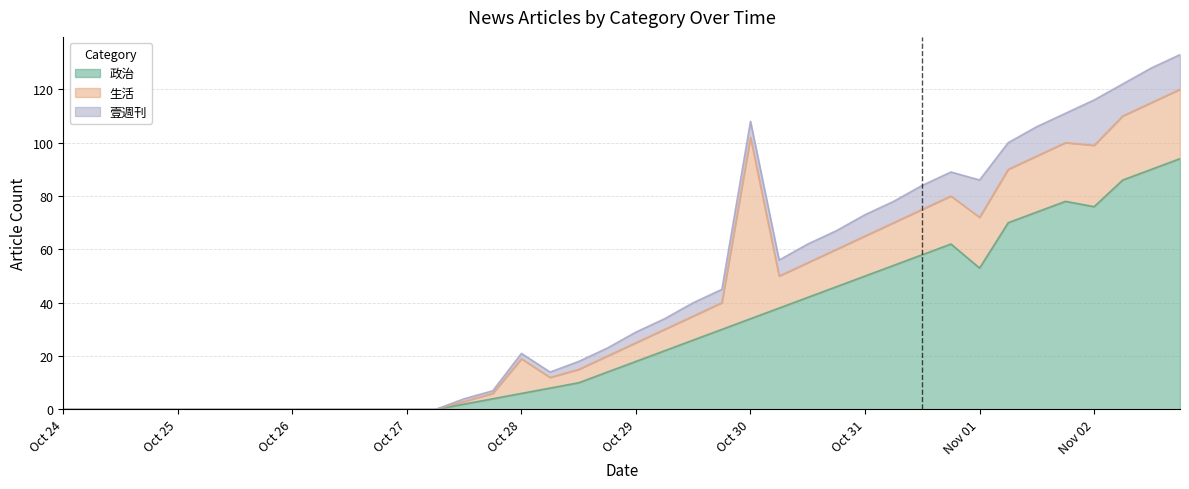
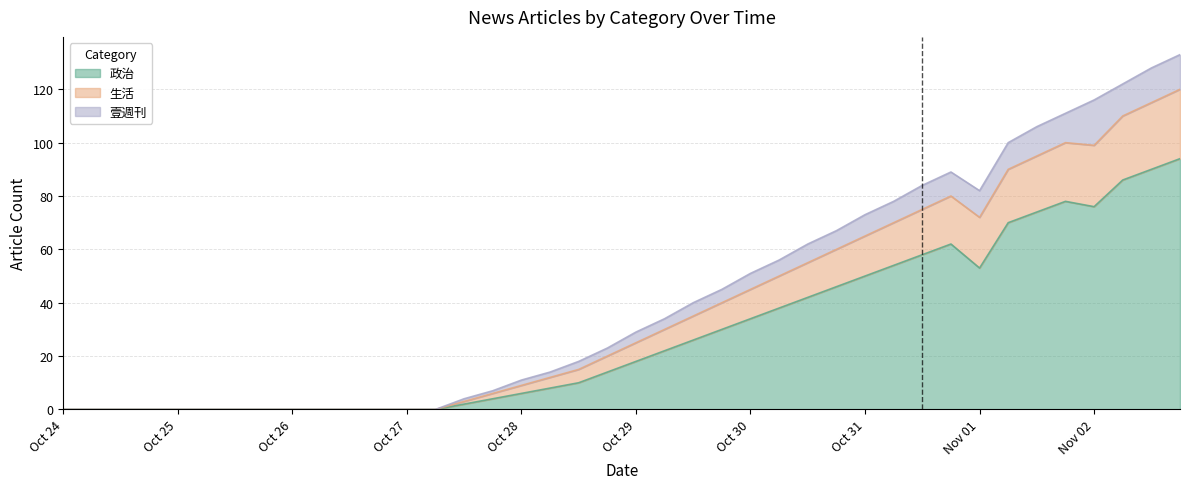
  {
    "政治": {
      "Oct 28": 6,
      "Oct 29": 18,
      "Oct 30": 34,
      "Oct 31": 50,
      "Nov 01": 53,
      "Nov 02": 76
    },
    "生活": {
-     "Oct 28": 13,
+     "Oct 28": 3,
      "Oct 29": 7,
-     "Oct 30": 68,
+     "Oct 30": 11,
      "Oct 31": 15,
      "Nov 01": 19,
      "Nov 02": 23
    },
    "壹週刊": {
      "Oct 28": 2,
      "Oct 29": 4,
      "Oct 30": 6,
      "Oct 31": 8,
-     "Nov 01": 14,
+     "Nov 01": 10,
      "Nov 02": 17
    }
  }
